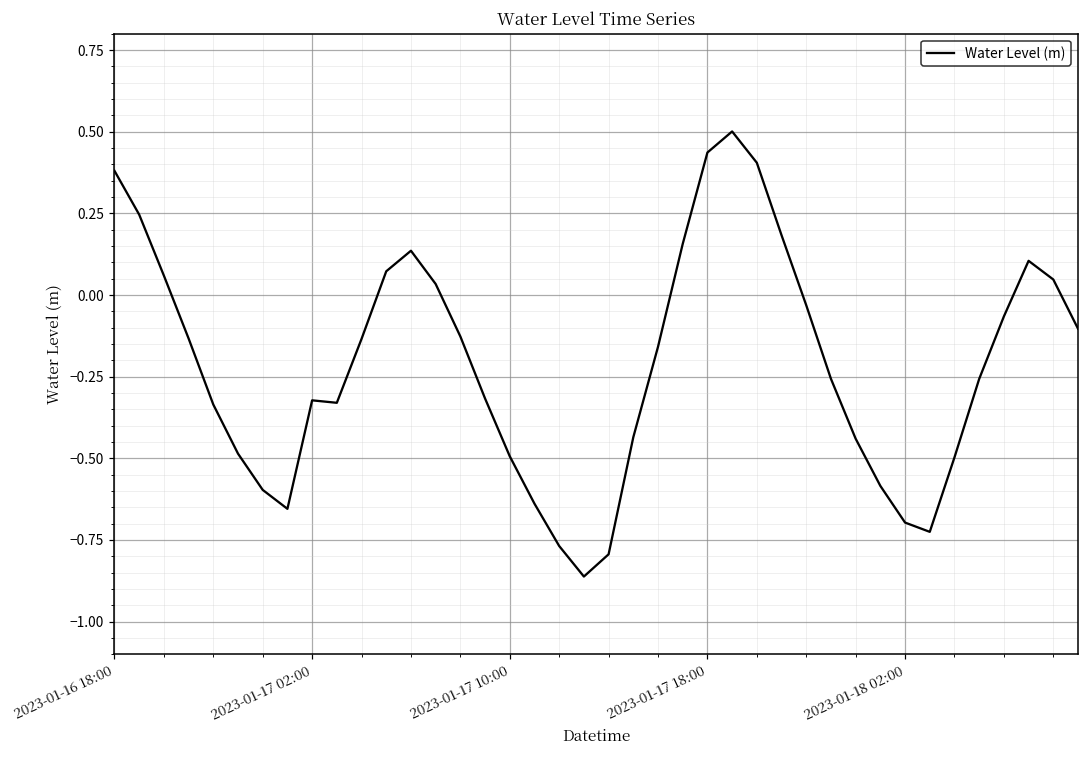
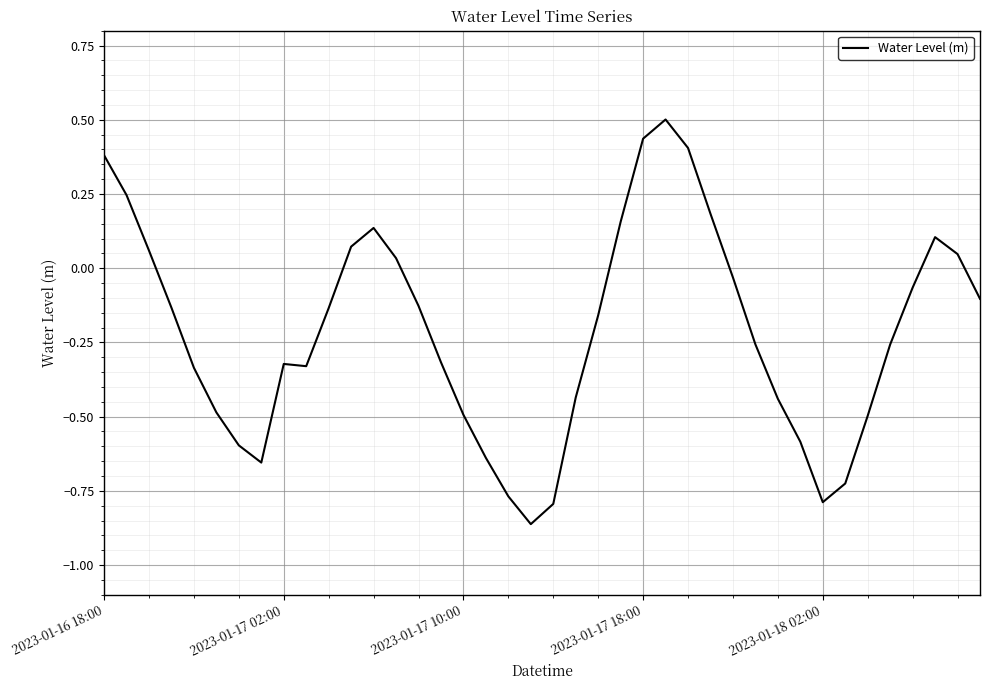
  {
    "2023-01-16 18:00": 0.38,
    "2023-01-17 02:00": -0.32,
    "2023-01-17 10:00": -0.49,
    "2023-01-17 18:00": 0.44,
-   "2023-01-18 02:00": -0.70
+   "2023-01-18 02:00": -0.79
  }
